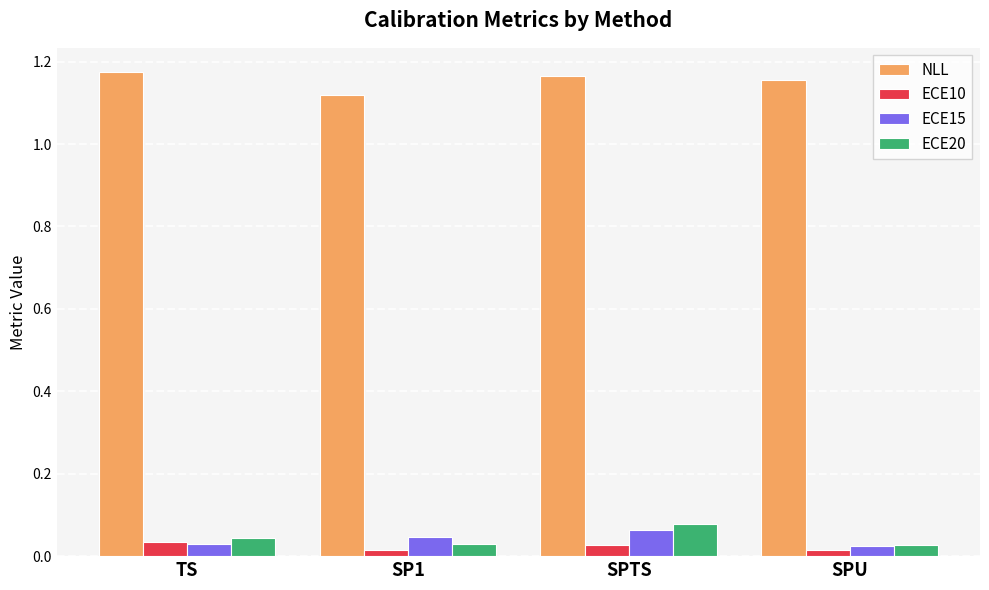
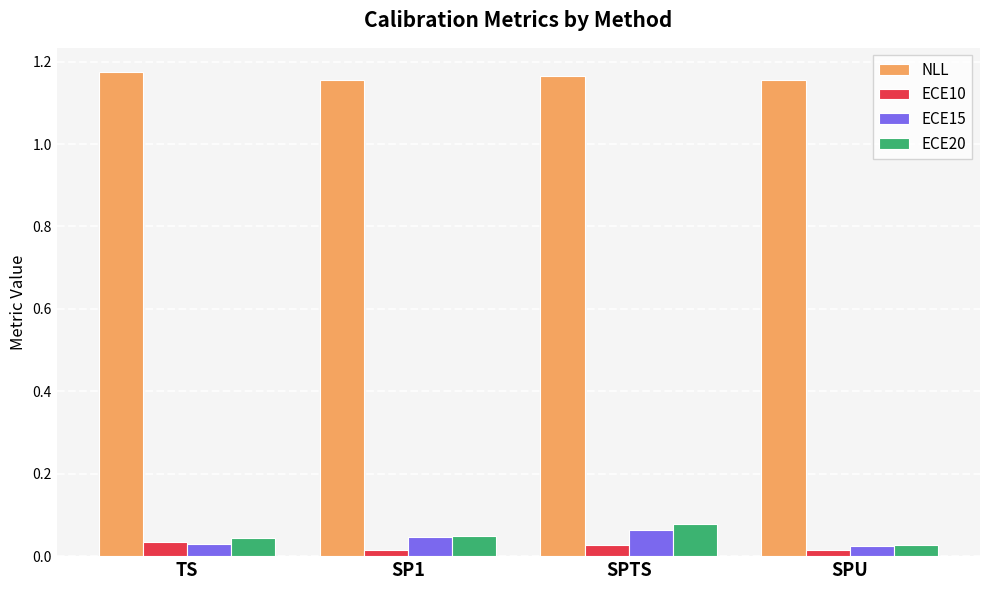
  {
    "NLL": {
      "TS": 1.17,
-     "SP1": 1.12,
+     "SP1": 1.16,
      "SPTS": 1.16,
      "SPU": 1.16
    },
    "ECE10": {
      "TS": 0.03,
      "SP1": 0.01,
      "SPTS": 0.03,
      "SPU": 0.01
    },
    "ECE15": {
      "TS": 0.03,
      "SP1": 0.05,
      "SPTS": 0.06,
      "SPU": 0.02
    },
    "ECE20": {
      "TS": 0.04,
-     "SP1": 0.03,
+     "SP1": 0.05,
      "SPTS": 0.08,
      "SPU": 0.03
    }
  }
